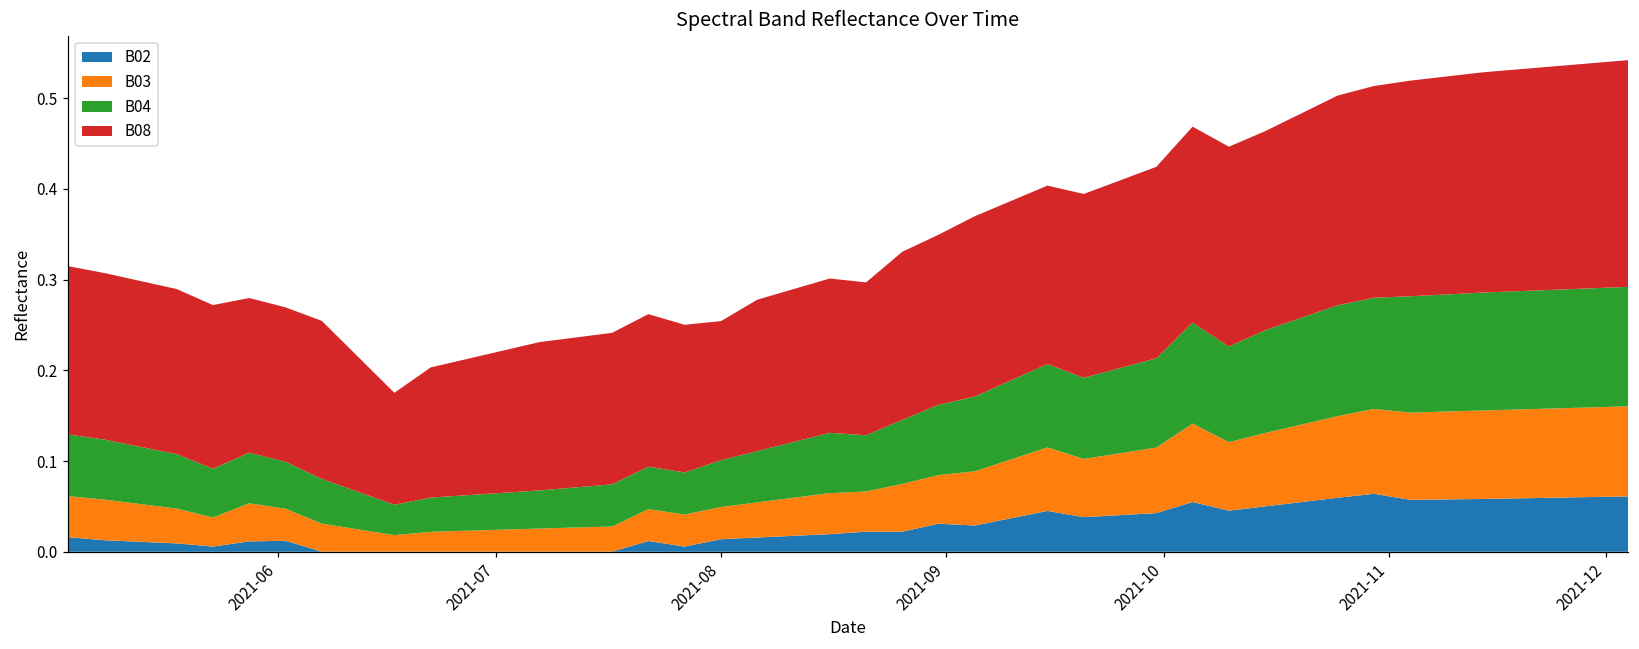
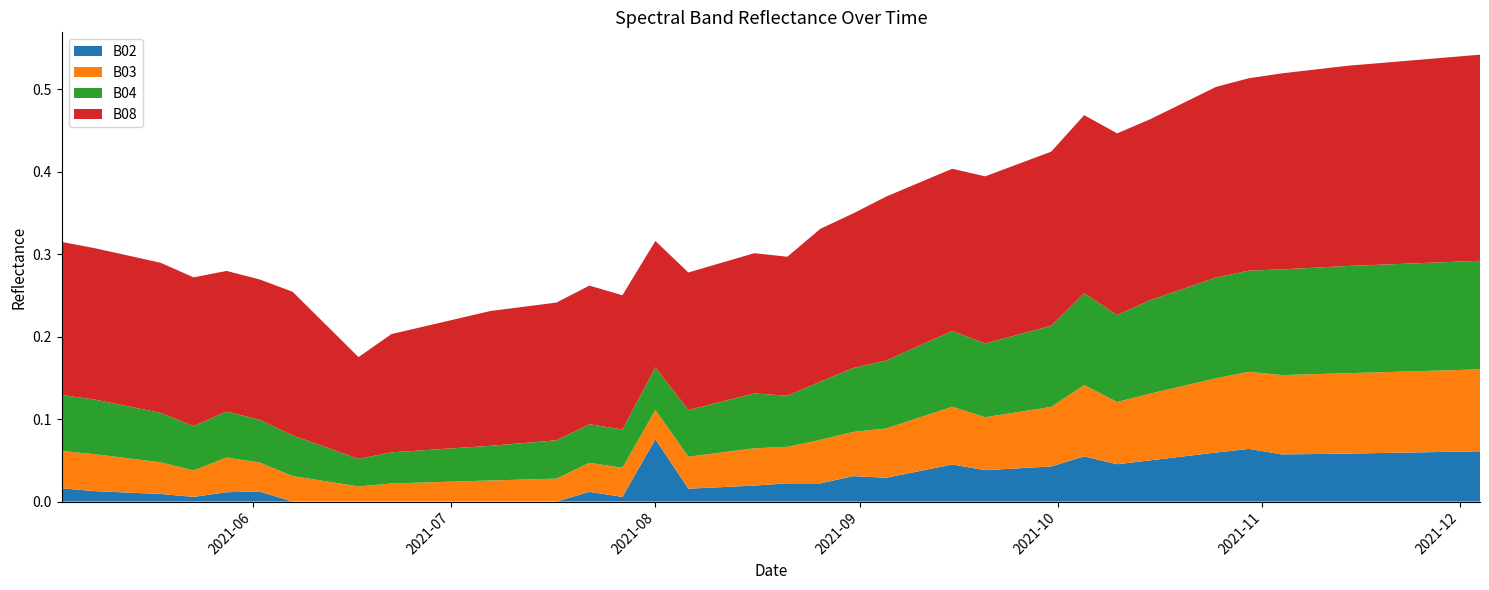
  {
    "B02": {
-     "2021-08": 0.01
+     "2021-08": 0.08
    },
    "B08": {
      "2021-08": 0.15
    }
  }
